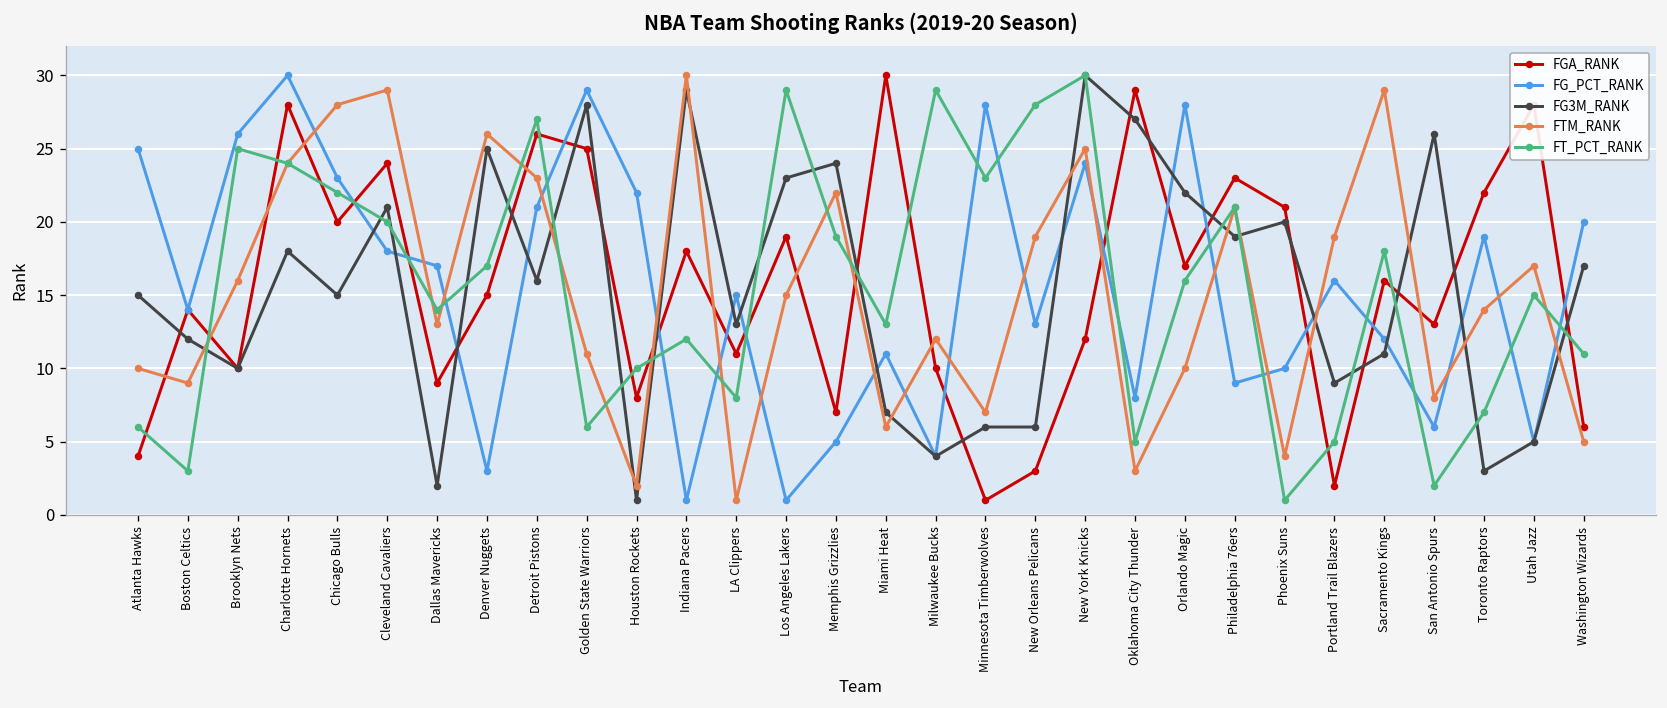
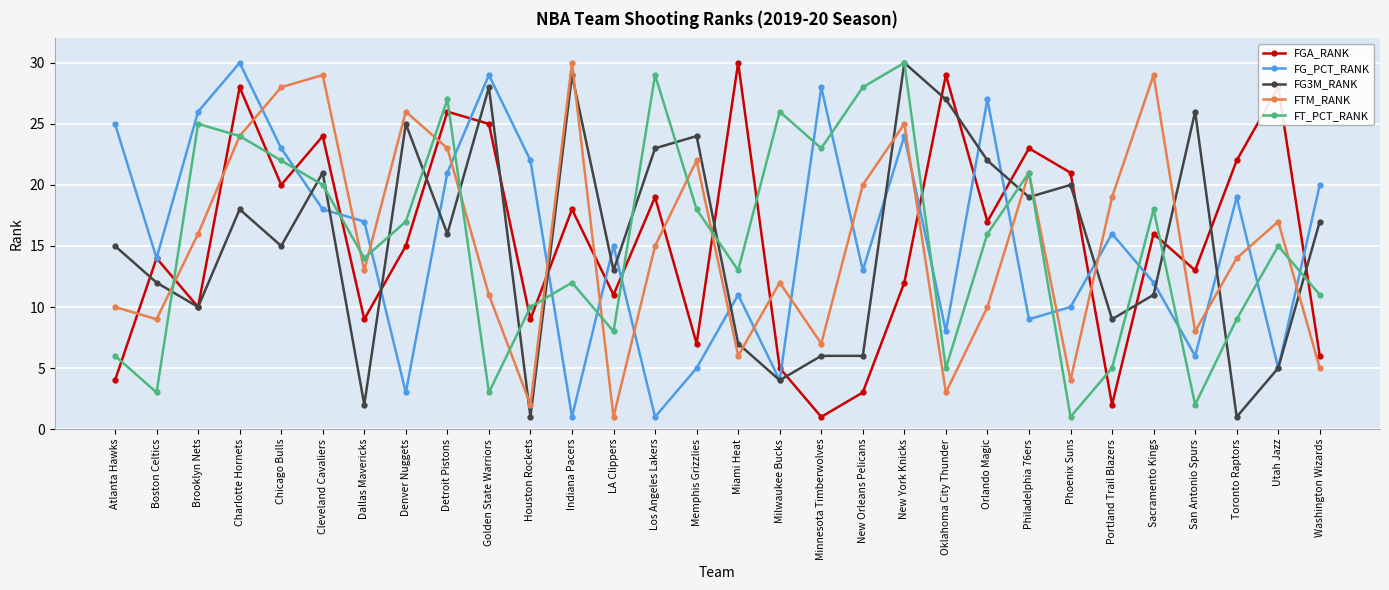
  {
    "FGA_RANK": {
      "Atlanta Hawks": 4,
      "Charlotte Hornets": 28,
      "Chicago Bulls": 20,
      "Cleveland Cavaliers": 24,
      "Dallas Mavericks": 9,
      "Denver Nuggets": 15,
      "Detroit Pistons": 26,
      "Golden State Warriors": 25,
-     "Houston Rockets": 8,
+     "Houston Rockets": 9,
      "Indiana Pacers": 18,
      "LA Clippers": 11,
      "Los Angeles Lakers": 19,
      "Memphis Grizzlies": 7,
      "Miami Heat": 30,
-     "Milwaukee Bucks": 10,
+     "Milwaukee Bucks": 5,
      "Minnesota Timberwolves": 1,
      "New Orleans Pelicans": 3,
      "New York Knicks": 12,
      "Oklahoma City Thunder": 29,
      "Orlando Magic": 17,
      "Philadelphia 76ers": 23,
      "Phoenix Suns": 21,
      "Portland Trail Blazers": 2,
      "Sacramento Kings": 16,
      "San Antonio Spurs": 13,
      "Toronto Raptors": 22,
      "Washington Wizards": 6
    },
    "FG_PCT_RANK": {
      "Atlanta Hawks": 25,
      "Brooklyn Nets": 26,
      "Charlotte Hornets": 30,
      "Chicago Bulls": 23,
      "Cleveland Cavaliers": 18,
      "Dallas Mavericks": 17,
      "Denver Nuggets": 3,
      "Detroit Pistons": 21,
      "Golden State Warriors": 29,
      "Houston Rockets": 22,
      "Indiana Pacers": 1,
      "LA Clippers": 15,
      "Los Angeles Lakers": 1,
      "Memphis Grizzlies": 5,
      "Miami Heat": 11,
      "Minnesota Timberwolves": 28,
      "New Orleans Pelicans": 13,
      "New York Knicks": 24,
      "Oklahoma City Thunder": 8,
-     "Orlando Magic": 28,
+     "Orlando Magic": 27,
      "Philadelphia 76ers": 9,
      "Phoenix Suns": 10,
      "Portland Trail Blazers": 16,
      "Sacramento Kings": 12,
      "San Antonio Spurs": 6,
      "Toronto Raptors": 19,
      "Washington Wizards": 20
    },
    "FG3M_RANK": {
      "Atlanta Hawks": 15,
      "Boston Celtics": 12,
      "Charlotte Hornets": 18,
      "Chicago Bulls": 15,
      "Cleveland Cavaliers": 21,
      "Dallas Mavericks": 2,
      "Denver Nuggets": 25,
      "Detroit Pistons": 16,
      "Golden State Warriors": 28,
      "Houston Rockets": 1,
      "Indiana Pacers": 29,
      "LA Clippers": 13,
      "Los Angeles Lakers": 23,
      "Memphis Grizzlies": 24,
      "Miami Heat": 7,
      "Minnesota Timberwolves": 6,
      "New Orleans Pelicans": 6,
      "Oklahoma City Thunder": 27,
      "Orlando Magic": 22,
      "Philadelphia 76ers": 19,
      "Phoenix Suns": 20,
      "Portland Trail Blazers": 9,
      "Sacramento Kings": 11,
      "San Antonio Spurs": 26,
-     "Toronto Raptors": 3,
+     "Toronto Raptors": 1,
      "Washington Wizards": 17
    },
    "FTM_RANK": {
      "Atlanta Hawks": 10,
      "Boston Celtics": 9,
      "Brooklyn Nets": 16,
      "Chicago Bulls": 28,
      "Cleveland Cavaliers": 29,
      "Dallas Mavericks": 13,
      "Denver Nuggets": 26,
      "Detroit Pistons": 23,
      "Golden State Warriors": 11,
      "Houston Rockets": 2,
      "Indiana Pacers": 30,
      "LA Clippers": 1,
      "Los Angeles Lakers": 15,
      "Memphis Grizzlies": 22,
      "Miami Heat": 6,
      "Milwaukee Bucks": 12,
      "Minnesota Timberwolves": 7,
-     "New Orleans Pelicans": 19,
+     "New Orleans Pelicans": 20,
      "New York Knicks": 25,
      "Oklahoma City Thunder": 3,
      "Orlando Magic": 10,
      "Phoenix Suns": 4,
      "Portland Trail Blazers": 19,
      "Sacramento Kings": 29,
      "San Antonio Spurs": 8,
      "Toronto Raptors": 14,
      "Utah Jazz": 17,
      "Washington Wizards": 5
    },
    "FT_PCT_RANK": {
      "Atlanta Hawks": 6,
      "Boston Celtics": 3,
      "Brooklyn Nets": 25,
      "Chicago Bulls": 22,
      "Cleveland Cavaliers": 20,
      "Dallas Mavericks": 14,
      "Denver Nuggets": 17,
      "Detroit Pistons": 27,
-     "Golden State Warriors": 6,
+     "Golden State Warriors": 3,
      "Houston Rockets": 10,
      "Indiana Pacers": 12,
      "LA Clippers": 8,
      "Los Angeles Lakers": 29,
-     "Memphis Grizzlies": 19,
+     "Memphis Grizzlies": 18,
      "Miami Heat": 13,
-     "Milwaukee Bucks": 29,
+     "Milwaukee Bucks": 26,
      "Minnesota Timberwolves": 23,
      "New Orleans Pelicans": 28,
      "Oklahoma City Thunder": 5,
      "Orlando Magic": 16,
      "Phoenix Suns": 1,
      "Portland Trail Blazers": 5,
      "Sacramento Kings": 18,
      "San Antonio Spurs": 2,
-     "Toronto Raptors": 7,
+     "Toronto Raptors": 9,
      "Utah Jazz": 15,
      "Washington Wizards": 11
    }
  }
